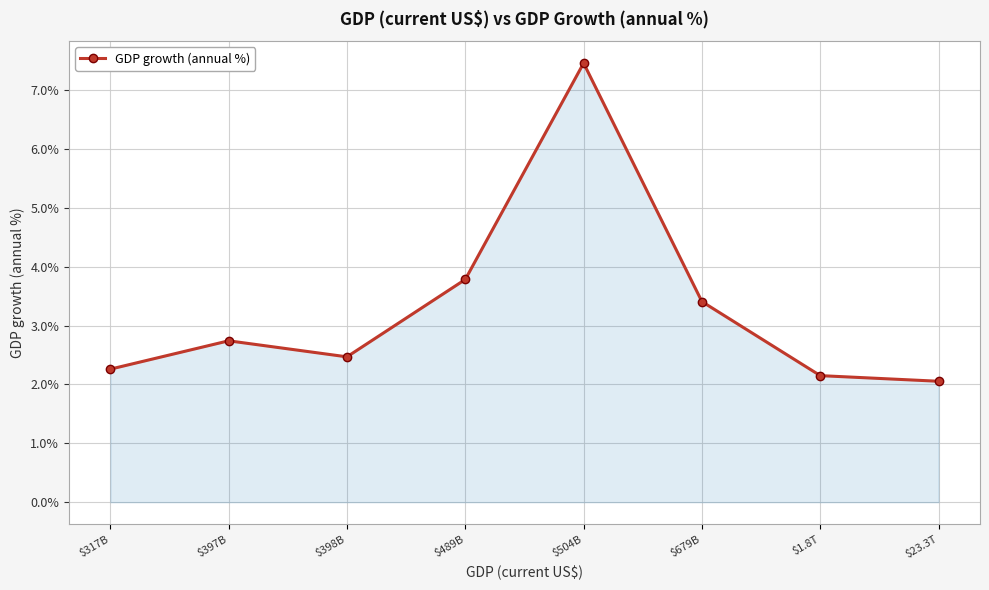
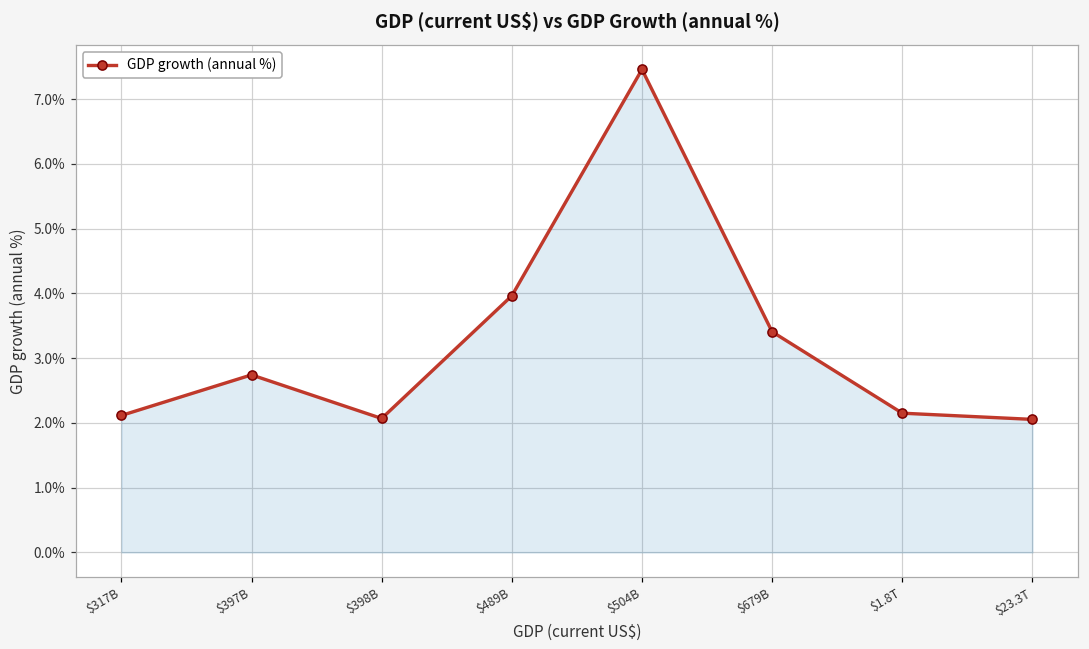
  {
-   "$317B": "2.3%",
+   "$317B": "2.1%",
    "$397B": "2.7%",
-   "$398B": "2.5%",
-   "$489B": "3.8%",
+   "$398B": "2.1%",
+   "$489B": "4.0%",
    "$504B": "7.5%",
    "$679B": "3.4%",
    "$1.8T": "2.2%",
    "$23.3T": "2.1%"
  }
